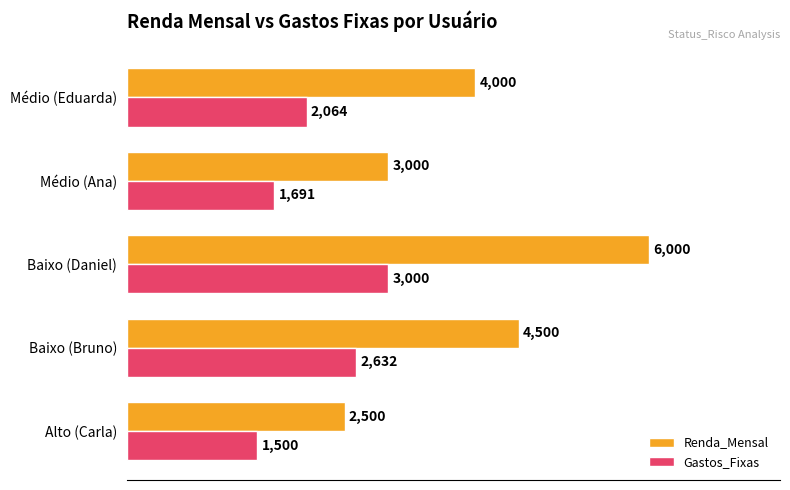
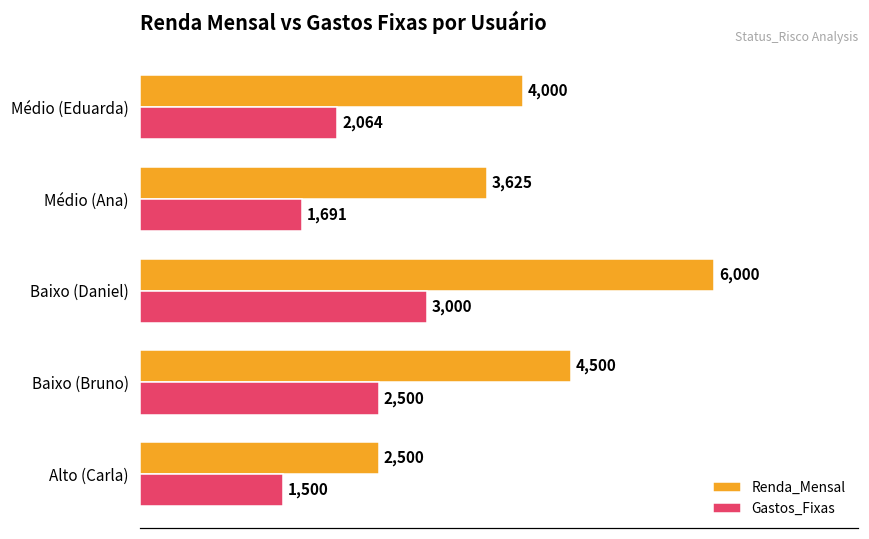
  {
    "Renda_Mensal": {
      "Médio (Eduarda)": "4,000",
-     "Médio (Ana)": "3,000",
+     "Médio (Ana)": "3,625",
      "Baixo (Daniel)": "6,000",
      "Baixo (Bruno)": "4,500",
      "Alto (Carla)": "2,500"
    },
    "Gastos_Fixas": {
      "Médio (Eduarda)": "2,064",
      "Médio (Ana)": "1,691",
      "Baixo (Daniel)": "3,000",
-     "Baixo (Bruno)": "2,632",
+     "Baixo (Bruno)": "2,500",
      "Alto (Carla)": "1,500"
    }
  }
